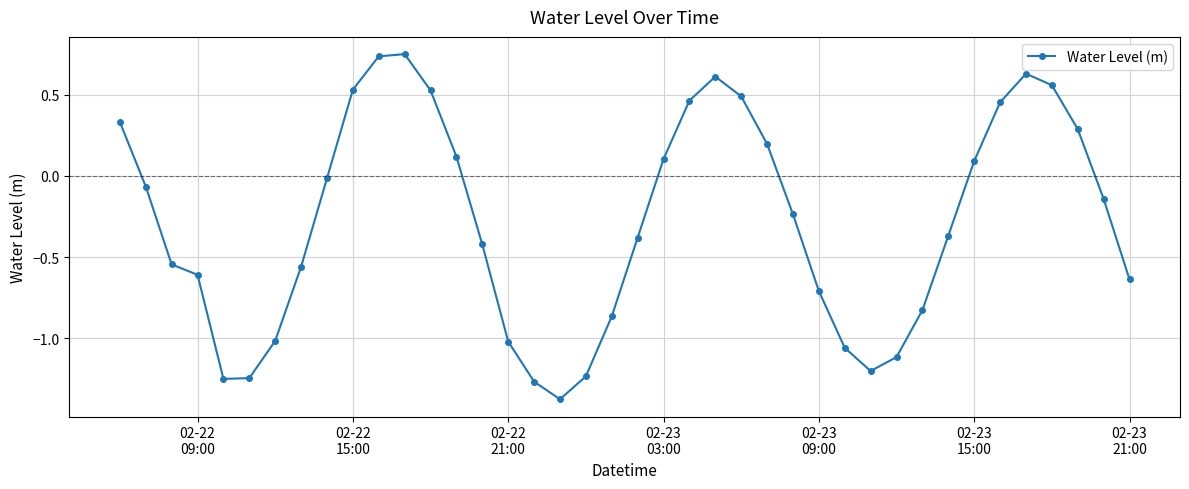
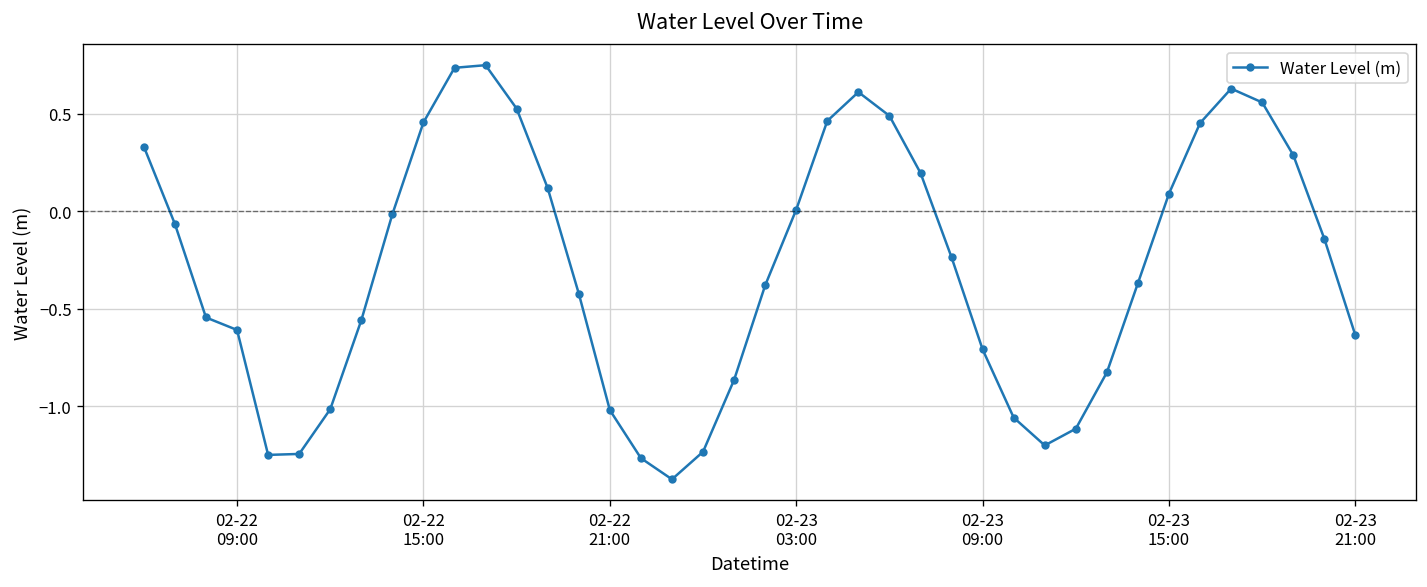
  {
    "02-22 09:00": -0.61,
-   "02-22 15:00": 0.53,
+   "02-22 15:00": 0.46,
    "02-22 21:00": -1.02,
-   "02-23 03:00": 0.10,
+   "02-23 03:00": 0.01,
    "02-23 09:00": -0.71,
    "02-23 15:00": 0.09,
    "02-23 21:00": -0.64
  }
